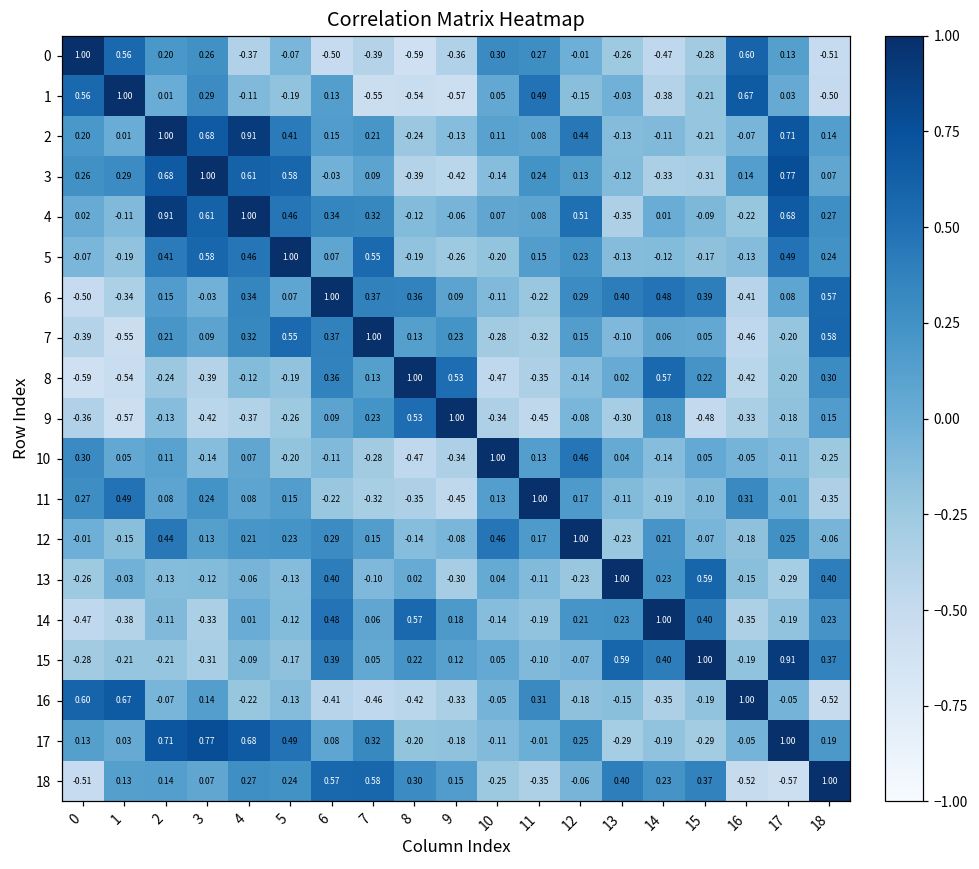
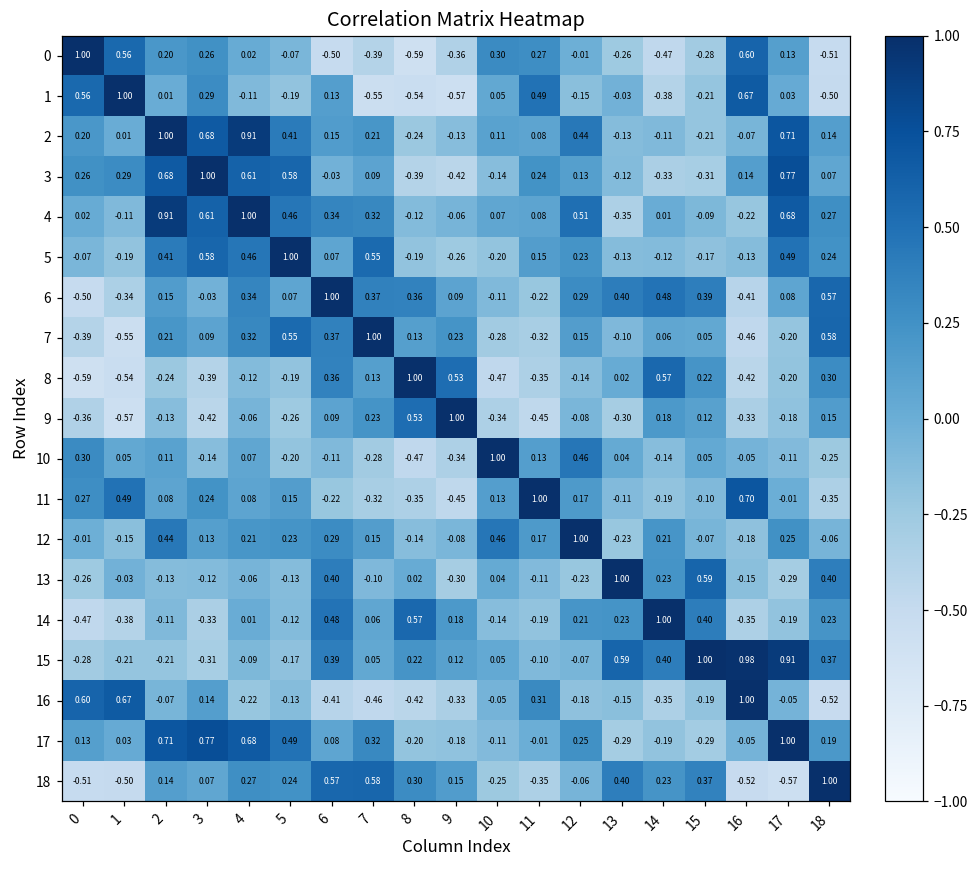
  {
    "0": {
      "0": 1.00,
      "1": 0.56,
      "2": 0.20,
      "3": 0.26,
-     "4": -0.37,
+     "4": 0.02,
      "5": -0.07,
      "6": -0.50,
      "7": -0.39,
      "8": -0.59,
      "9": -0.36,
      "10": 0.30,
      "11": 0.27,
      "12": -0.01,
      "13": -0.26,
      "14": -0.47,
      "15": -0.28,
      "16": 0.60,
      "17": 0.13,
      "18": -0.51
    },
    "9": {
      "0": -0.36,
      "1": -0.57,
      "2": -0.13,
      "3": -0.42,
-     "4": -0.37,
+     "4": -0.06,
      "5": -0.26,
      "6": 0.09,
      "7": 0.23,
      "8": 0.53,
      "9": 1.00,
      "10": -0.34,
      "11": -0.45,
      "12": -0.08,
      "13": -0.30,
      "14": 0.18,
-     "15": -0.48,
+     "15": 0.12,
      "16": -0.33,
      "17": -0.18,
      "18": 0.15
    },
    "11": {
      "0": 0.27,
      "1": 0.49,
      "2": 0.08,
      "3": 0.24,
      "4": 0.08,
      "5": 0.15,
      "6": -0.22,
      "7": -0.32,
      "8": -0.35,
      "9": -0.45,
      "10": 0.13,
      "11": 1.00,
      "12": 0.17,
      "13": -0.11,
      "14": -0.19,
      "15": -0.10,
-     "16": 0.31,
+     "16": 0.70,
      "17": -0.01,
      "18": -0.35
    },
    "15": {
      "0": -0.28,
      "1": -0.21,
      "2": -0.21,
      "3": -0.31,
      "4": -0.09,
      "5": -0.17,
      "6": 0.39,
      "7": 0.05,
      "8": 0.22,
      "9": 0.12,
      "10": 0.05,
      "11": -0.10,
      "12": -0.07,
      "13": 0.59,
      "14": 0.40,
      "15": 1.00,
-     "16": -0.19,
+     "16": 0.98,
      "17": 0.91,
      "18": 0.37
    },
    "18": {
      "0": -0.51,
-     "1": 0.13,
+     "1": -0.50,
      "2": 0.14,
      "3": 0.07,
      "4": 0.27,
      "5": 0.24,
      "6": 0.57,
      "7": 0.58,
      "8": 0.30,
      "9": 0.15,
      "10": -0.25,
      "11": -0.35,
      "12": -0.06,
      "13": 0.40,
      "14": 0.23,
      "15": 0.37,
      "16": -0.52,
      "17": -0.57,
      "18": 1.00
    }
  }
